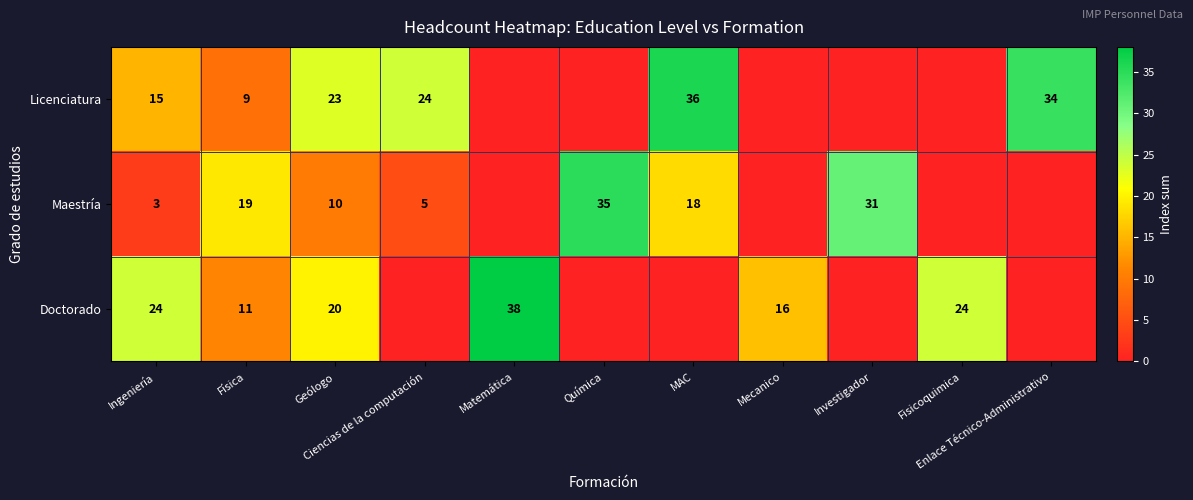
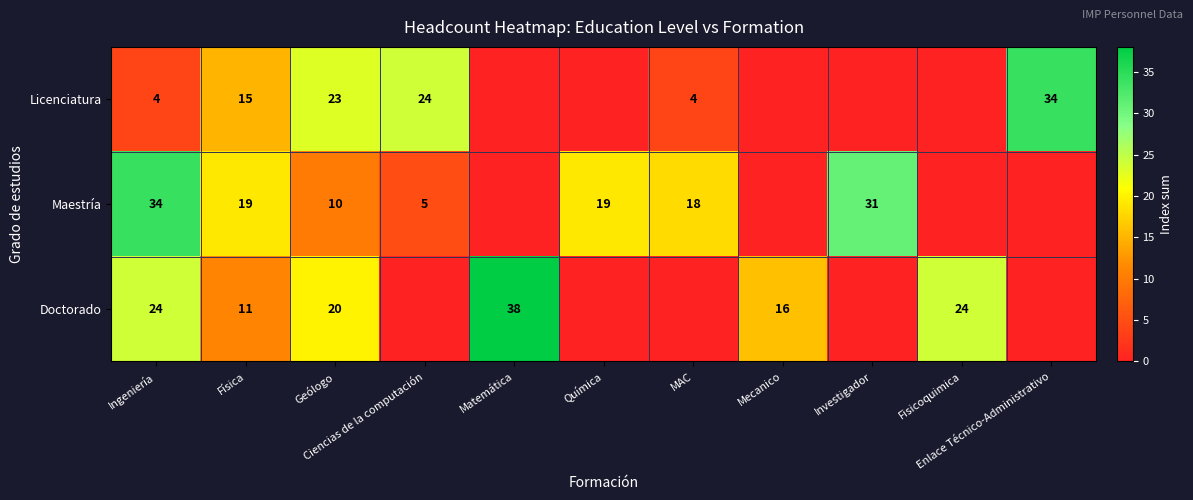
  {
    "Licenciatura": {
-     "Ingeniería": 15,
-     "Física": 9,
+     "Ingeniería": 4,
+     "Física": 15,
      "Geólogo": 23,
      "Ciencias de la computación": 24,
-     "MAC": 36,
+     "MAC": 4,
      "Enlace Técnico-Administrativo": 34
    },
    "Maestría": {
-     "Ingeniería": 3,
+     "Ingeniería": 34,
      "Física": 19,
      "Geólogo": 10,
      "Ciencias de la computación": 5,
-     "Química": 35,
+     "Química": 19,
      "MAC": 18,
      "Investigador": 31
    },
    "Doctorado": {
      "Ingeniería": 24,
      "Física": 11,
      "Geólogo": 20,
      "Matemática": 38,
      "Mecanico": 16,
      "Fisicoquimica": 24
    }
  }
